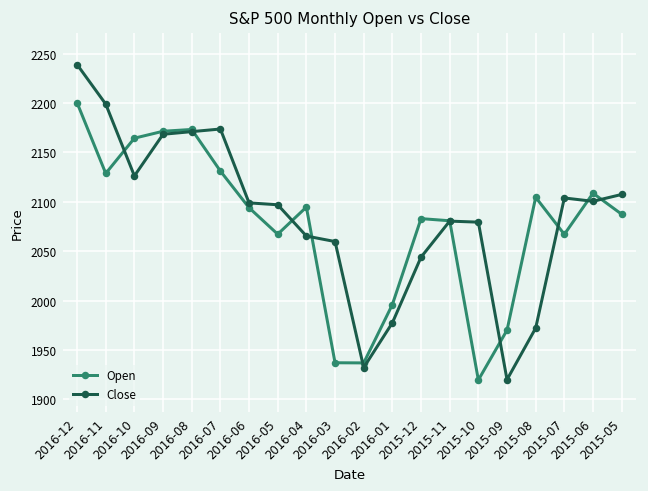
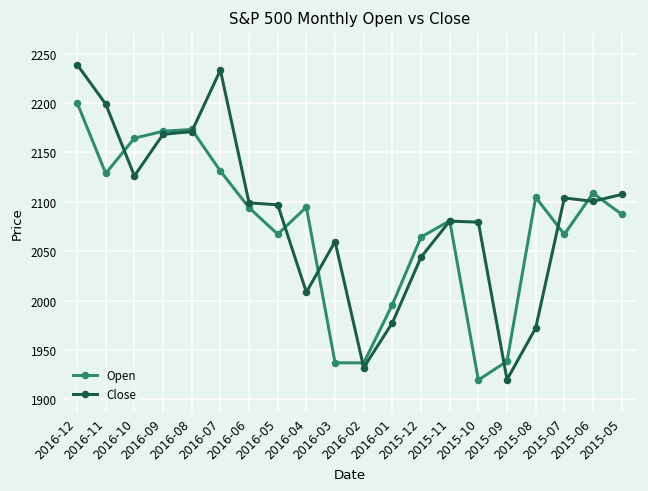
  {
    "Open": {
      "2016-12": 2200,
      "2016-11": 2130,
      "2016-10": 2160,
      "2016-07": 2130,
      "2016-06": 2090,
      "2016-05": 2070,
      "2016-04": 2090,
      "2016-03": 1940,
      "2016-02": 1940,
      "2016-01": 2000,
-     "2015-12": 2080,
+     "2015-12": 2060,
      "2015-10": 1920,
-     "2015-09": 1970,
+     "2015-09": 1940,
      "2015-08": 2100,
      "2015-07": 2070,
      "2015-06": 2110,
      "2015-05": 2090
    },
    "Close": {
      "2016-12": 2240,
      "2016-11": 2200,
      "2016-10": 2130,
-     "2016-07": 2170,
+     "2016-07": 2230,
      "2016-06": 2100,
      "2016-05": 2100,
-     "2016-04": 2070,
+     "2016-04": 2010,
      "2016-03": 2060,
      "2016-02": 1930,
      "2016-01": 1980,
      "2015-12": 2040,
      "2015-10": 2080,
      "2015-09": 1920,
      "2015-08": 1970,
      "2015-07": 2100,
      "2015-06": 2100,
      "2015-05": 2110
    }
  }
